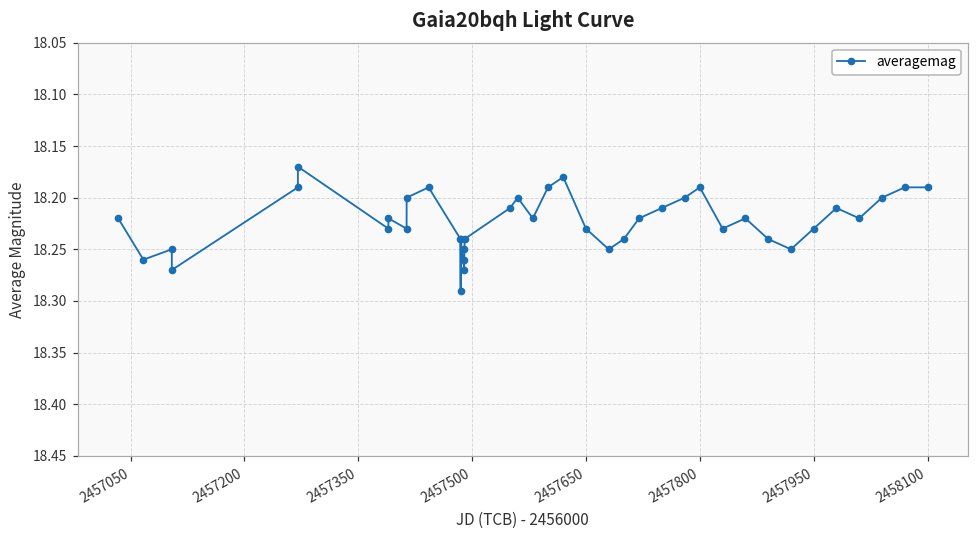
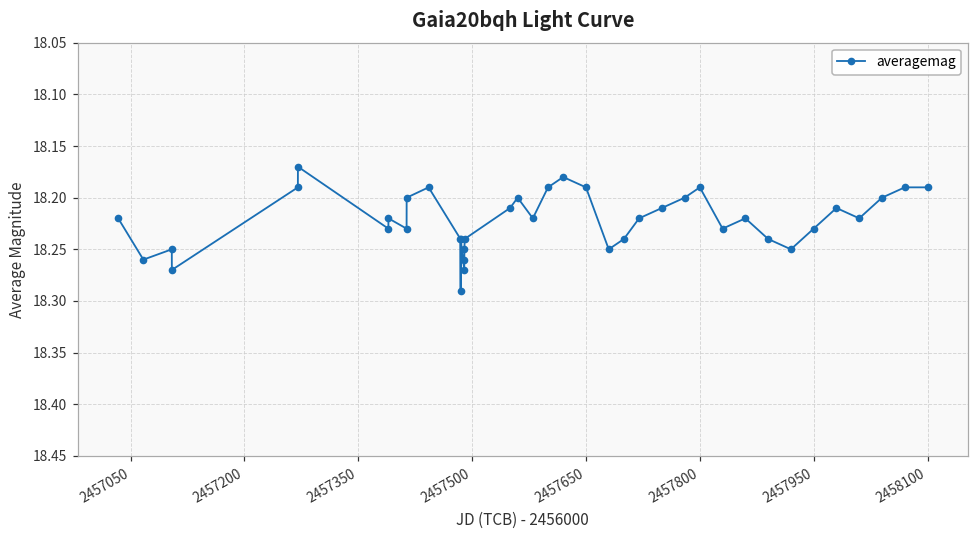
  {
-   "2457650": 18.23,
+   "2457650": 18.19,
    "2457800": 18.19,
    "2457950": 18.23,
    "2458100": 18.19
  }
